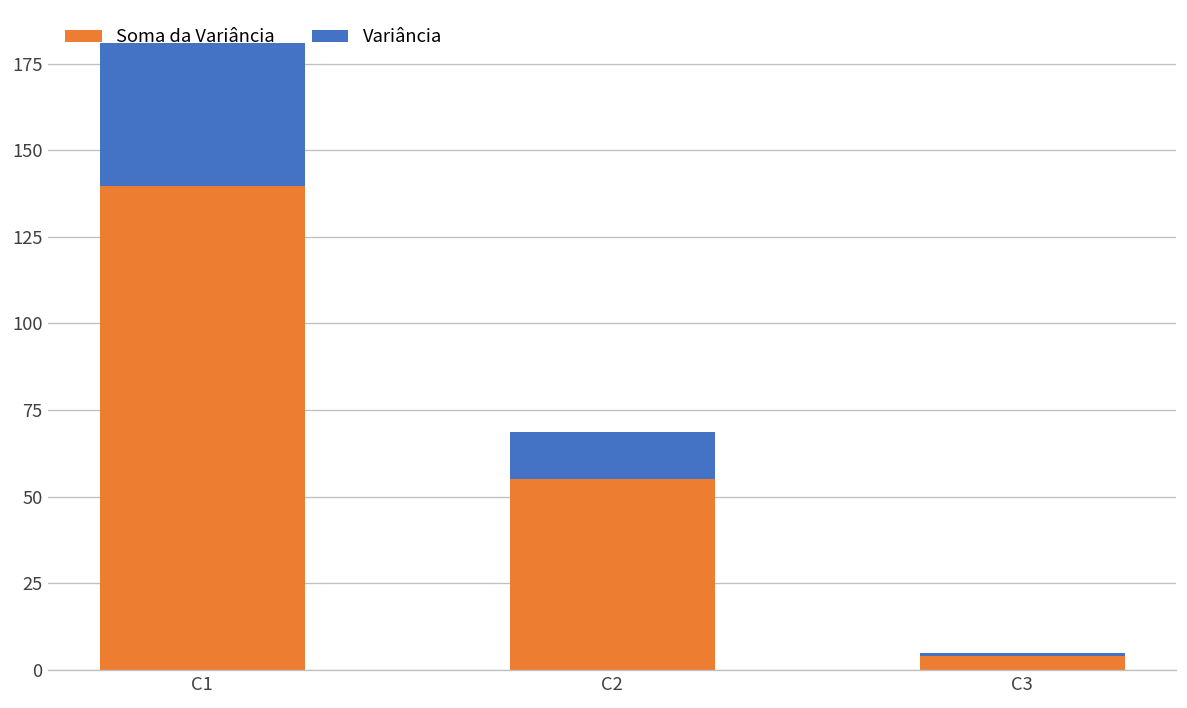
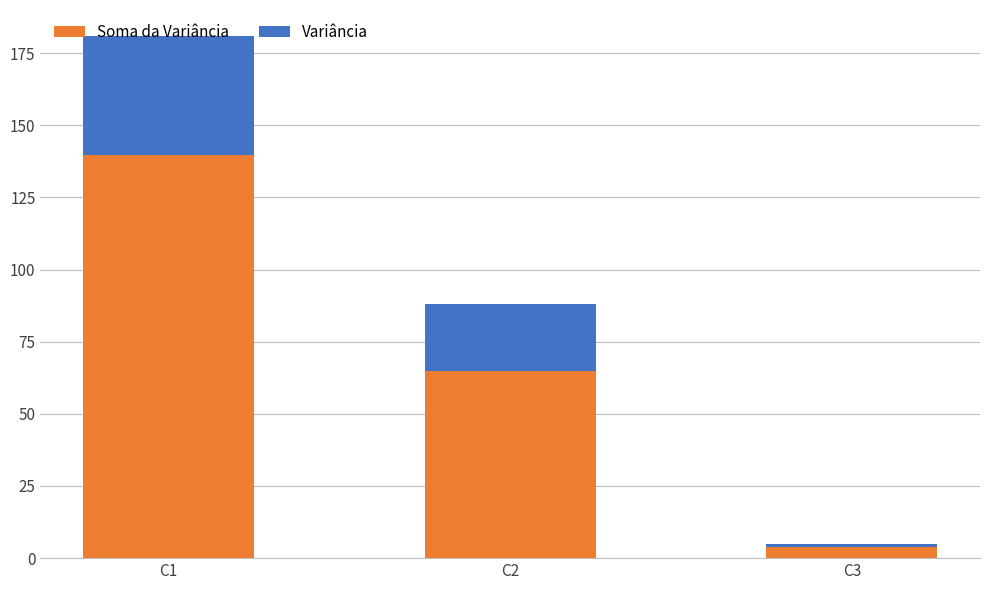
  {
    "Soma da Variância": {
      "C1": 140,
-     "C2": 55,
+     "C2": 65,
      "C3": 4
    },
    "Variância": {
      "C1": 41,
-     "C2": 14,
+     "C2": 23,
      "C3": 1
    }
  }
